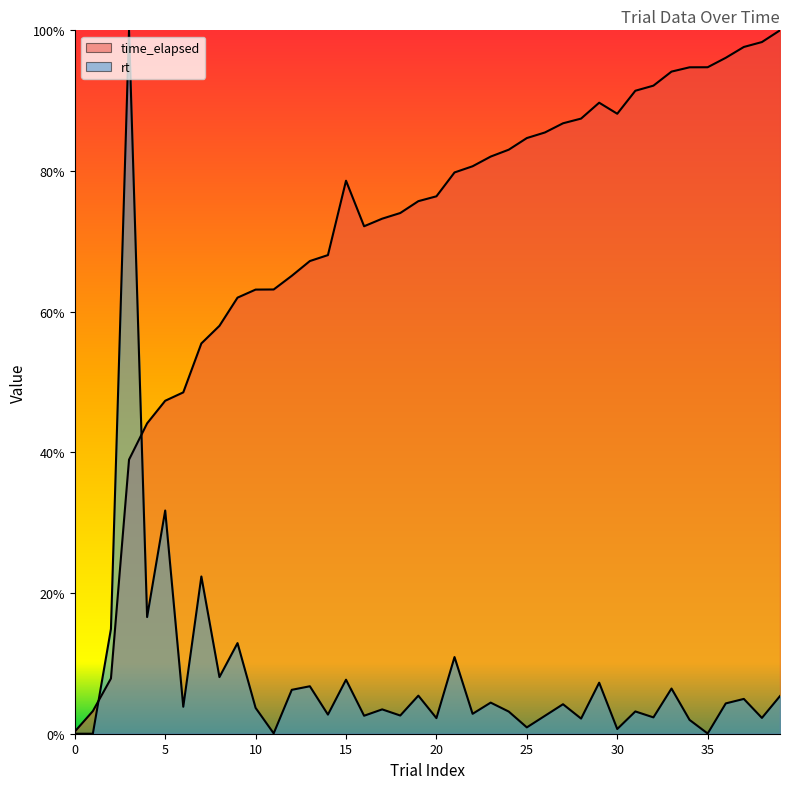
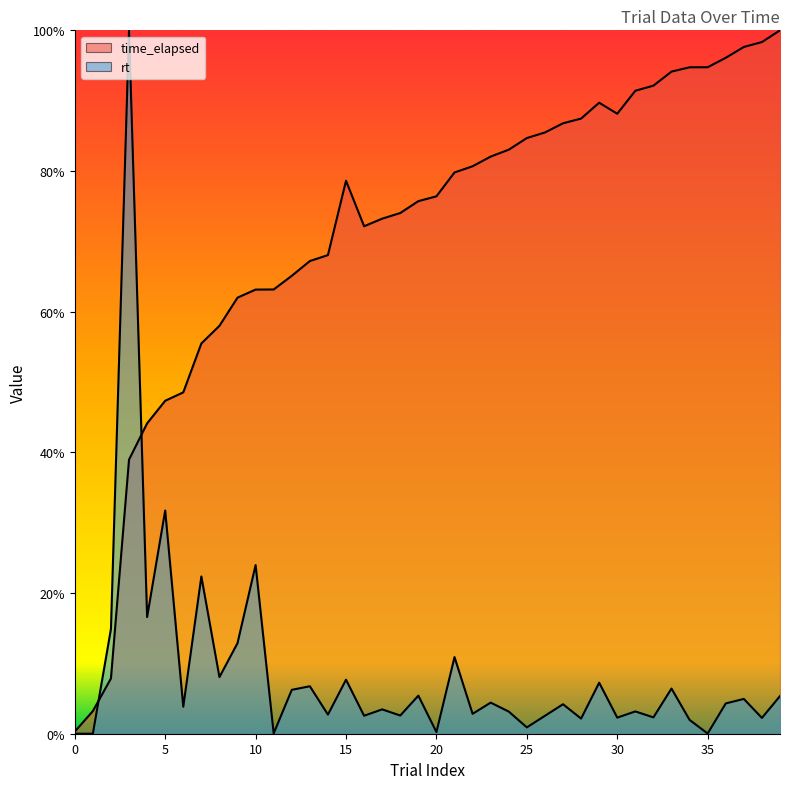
  {
    "time_elapsed": {
      "5": "47%",
      "10": "63%",
      "15": "79%",
      "20": "76%",
      "25": "85%",
      "30": "88%",
      "35": "95%"
    },
    "rt": {
      "5": "32%",
-     "10": "4%",
+     "10": "24%",
      "15": "8%",
-     "20": "2%",
+     "20": "0%",
      "25": "1%",
-     "30": "1%",
+     "30": "2%",
      "35": "0%"
    }
  }
